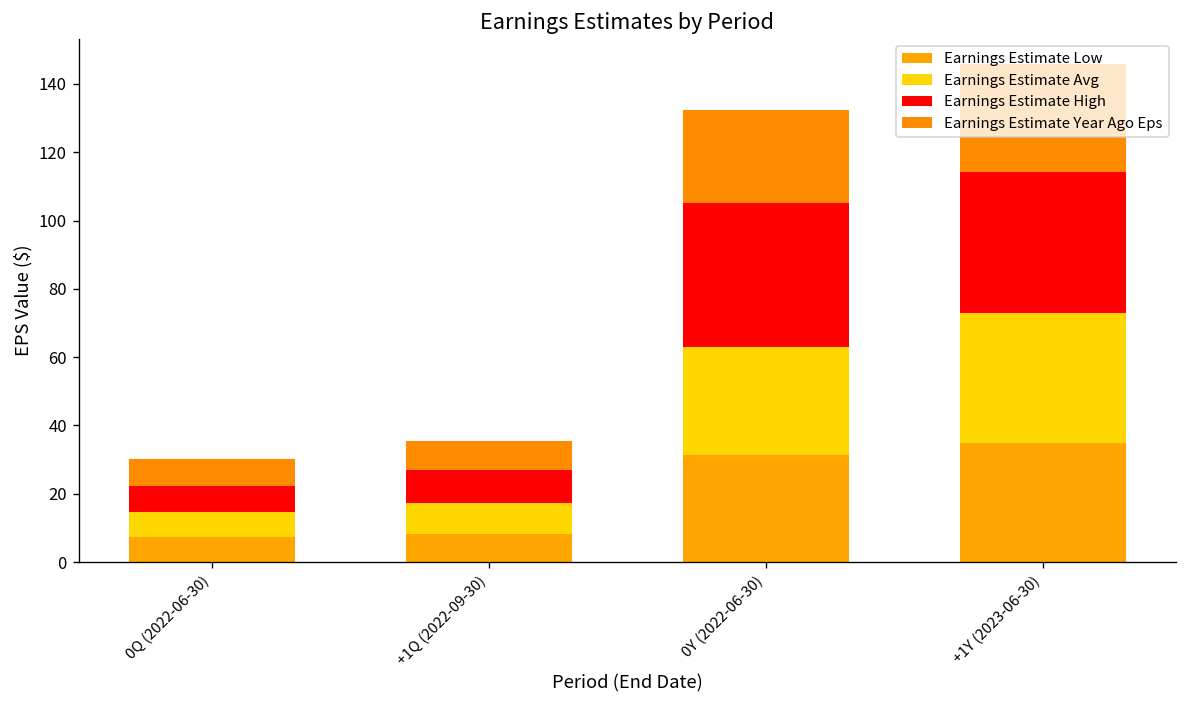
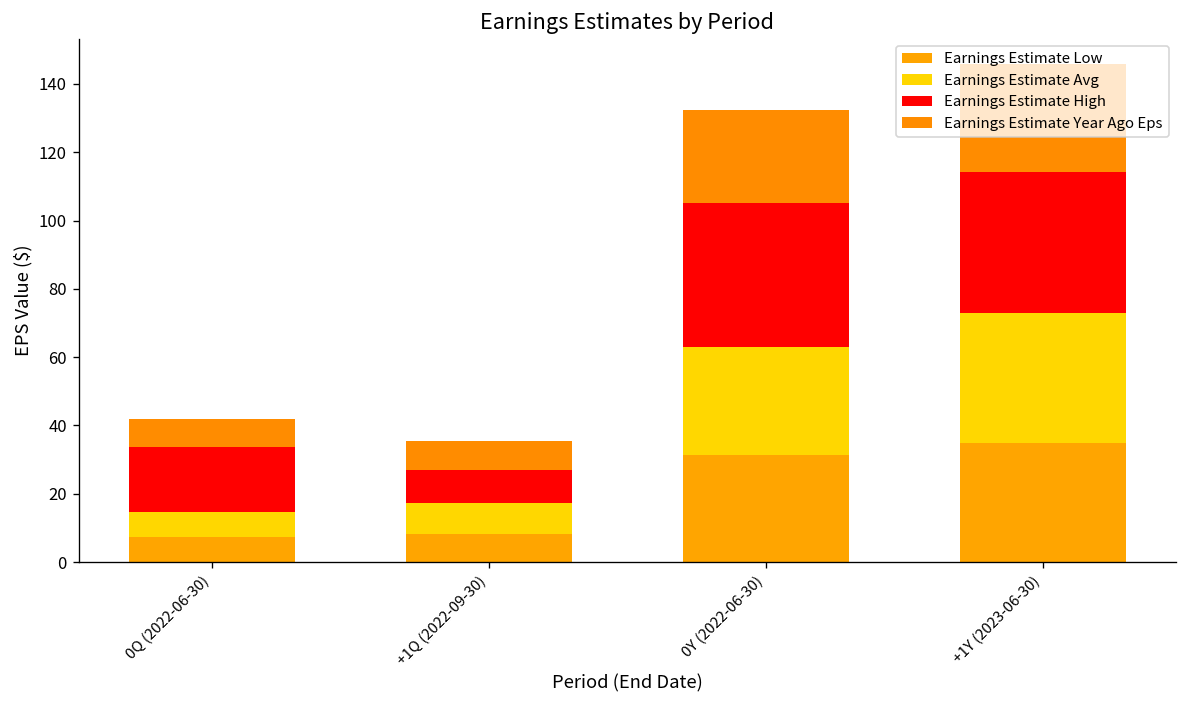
  {
    "Earnings Estimate High": {
-     "0Q (2022-06-30)": 8,
+     "0Q (2022-06-30)": 19,
      "+1Q (2022-09-30)": 10,
      "0Y (2022-06-30)": 42,
      "+1Y (2023-06-30)": 41
    }
  }
